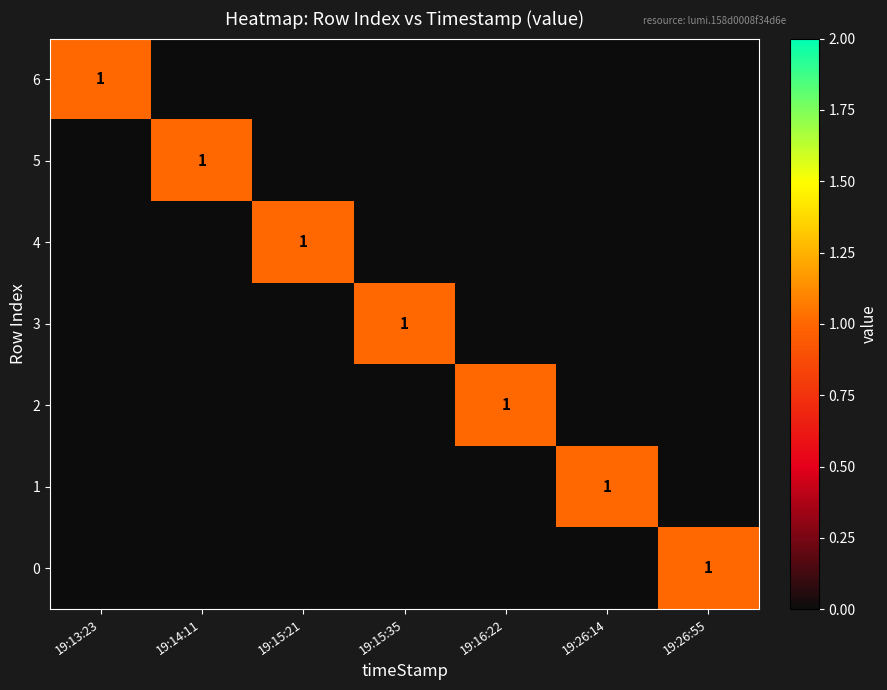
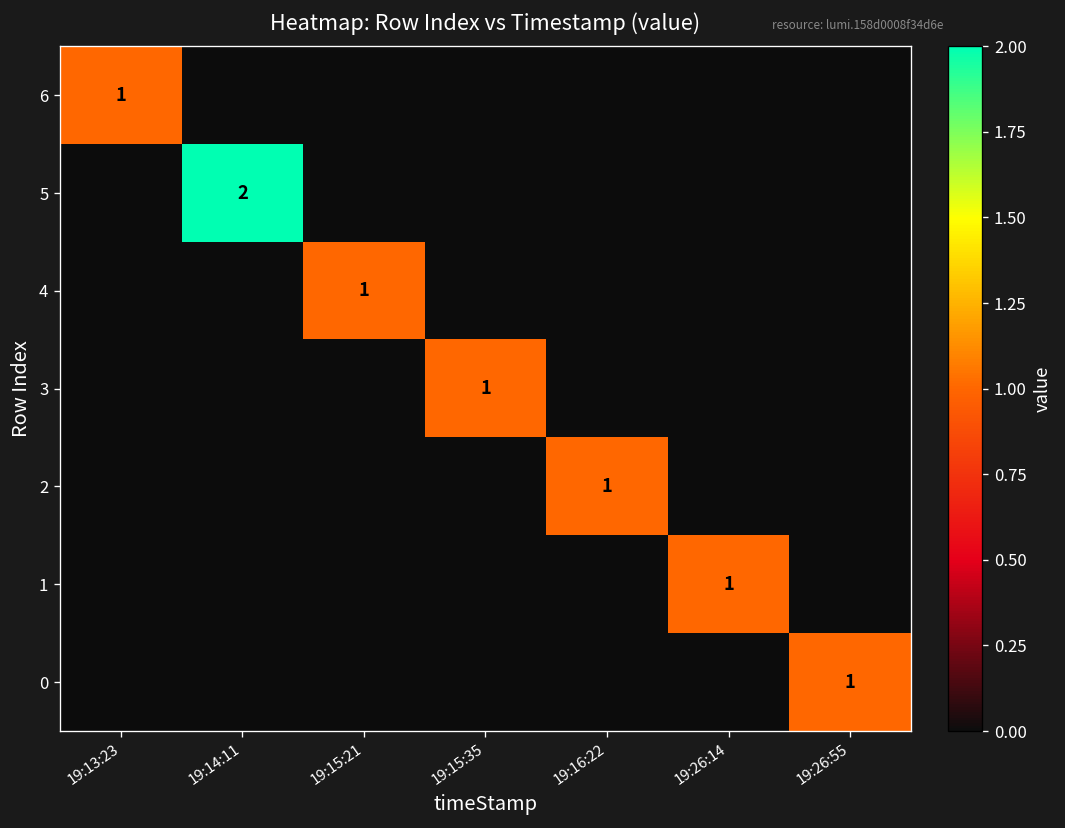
  {
    "6": {
      "19:13:23": 1
    },
    "5": {
-     "19:14:11": 1
+     "19:14:11": 2
    },
    "4": {
      "19:15:21": 1
    },
    "3": {
      "19:15:35": 1
    },
    "2": {
      "19:16:22": 1
    },
    "1": {
      "19:26:14": 1
    },
    "0": {
      "19:26:55": 1
    }
  }
